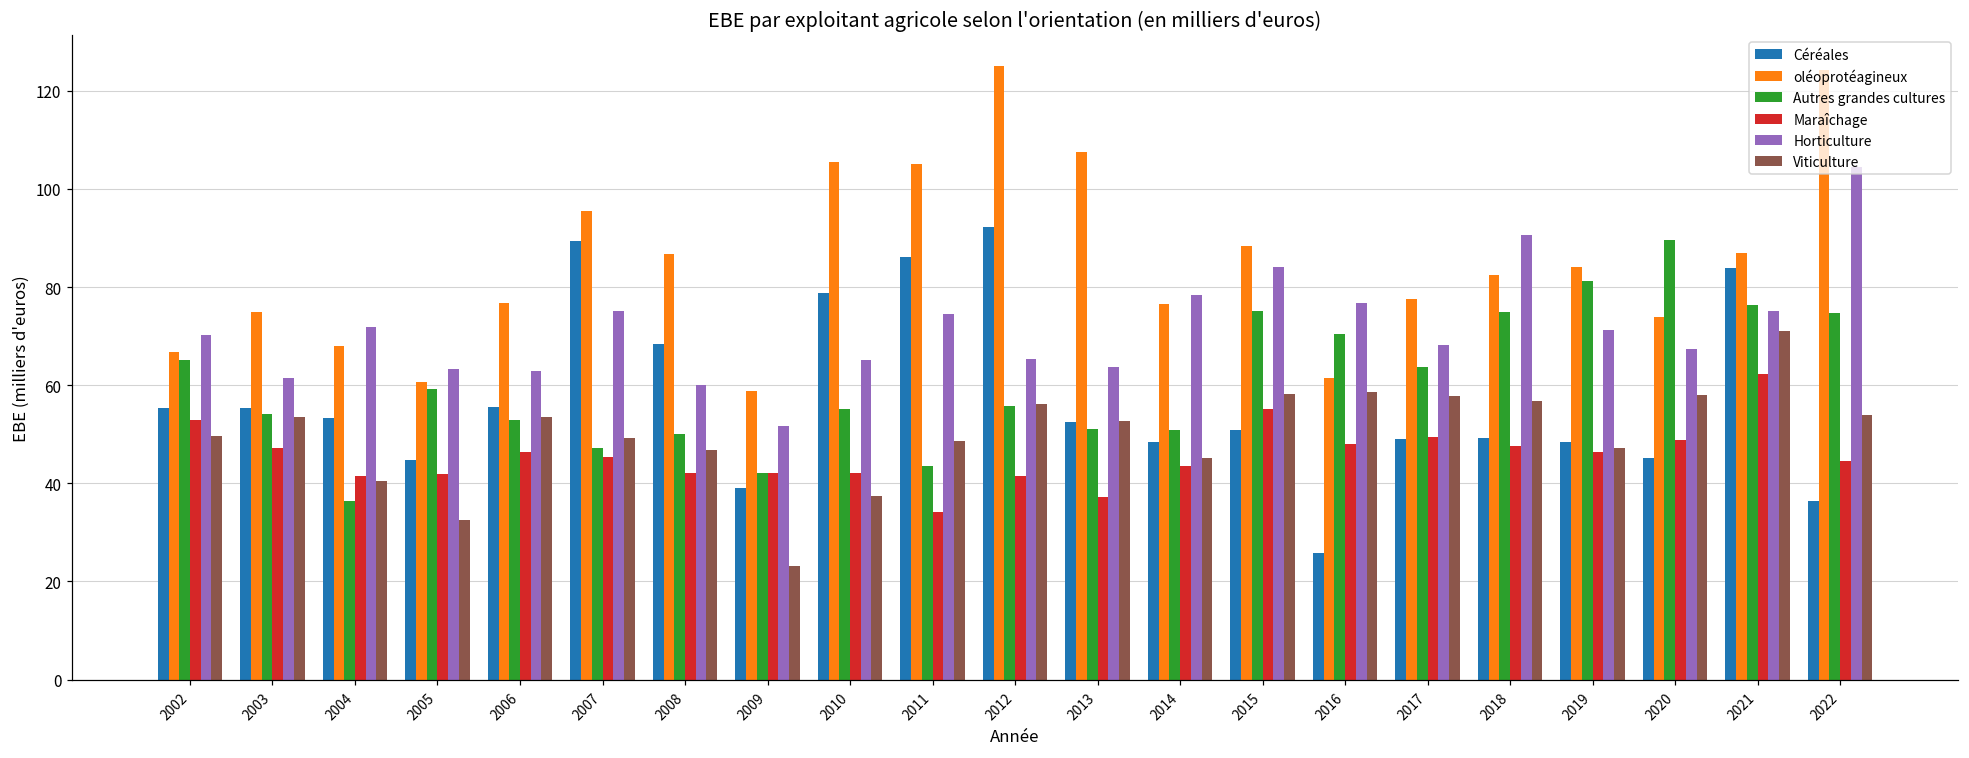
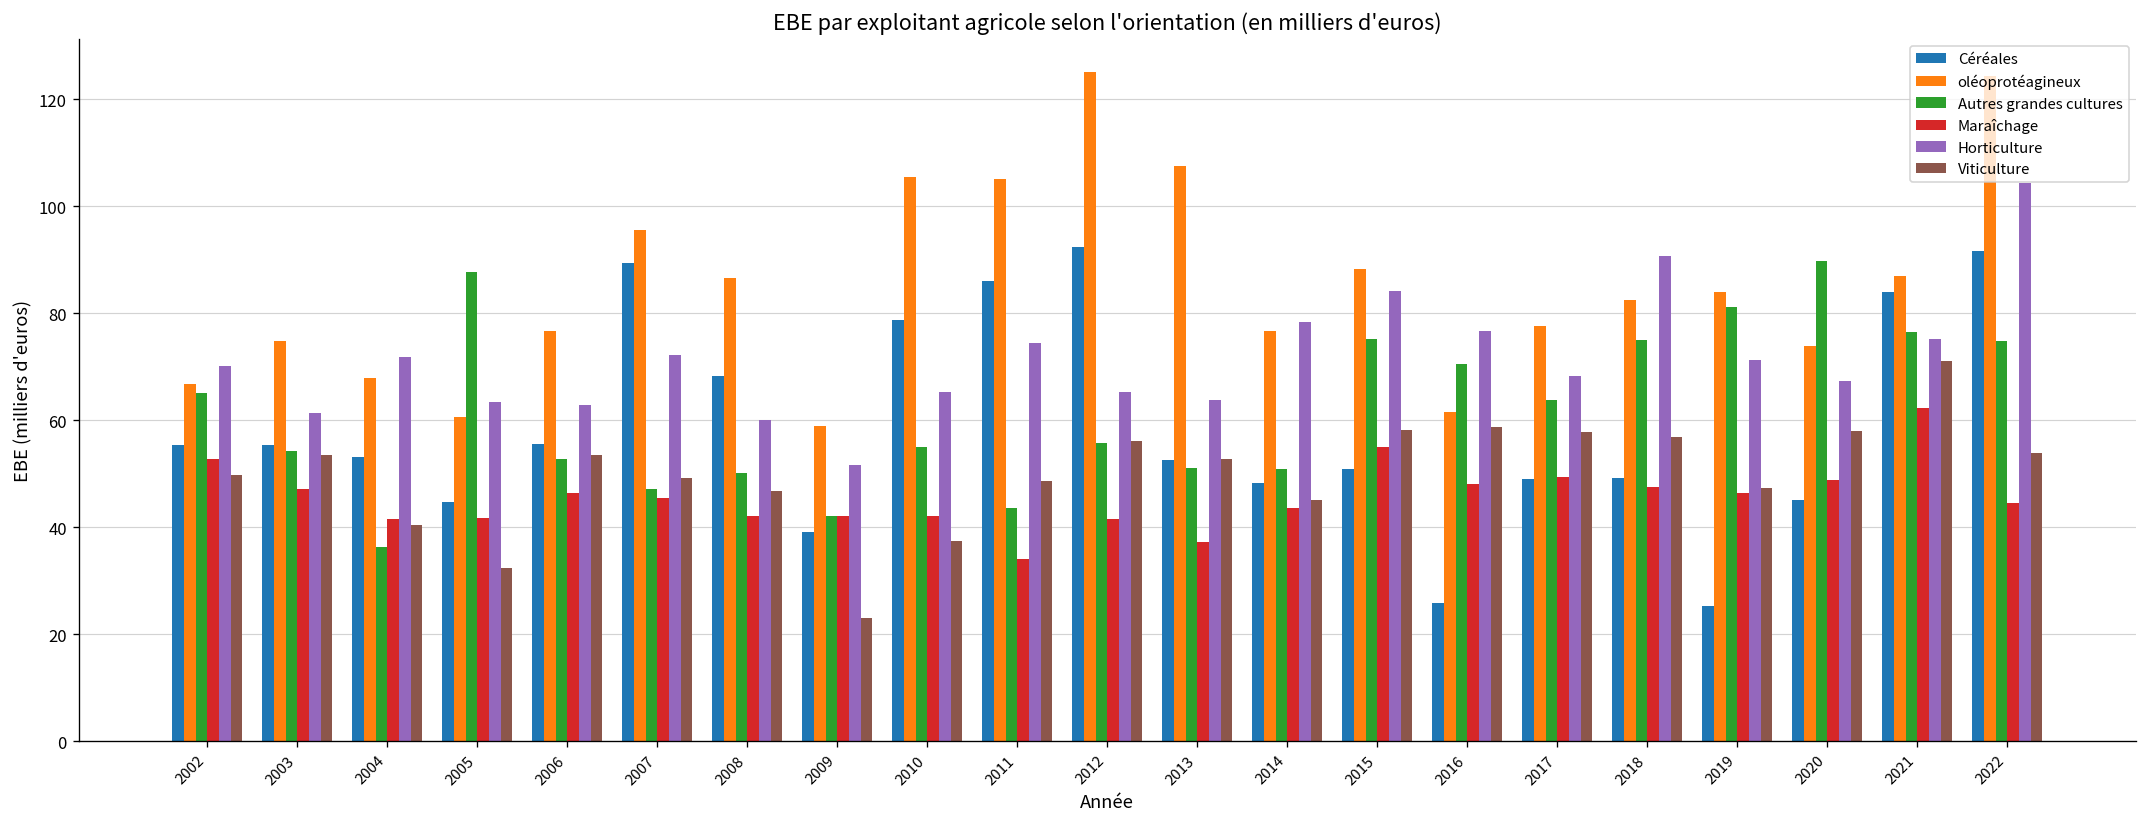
  {
    "Céréales": {
      "2002": 55,
      "2003": 55,
      "2004": 53,
      "2005": 45,
      "2006": 56,
      "2007": 89,
      "2008": 68,
      "2009": 39,
      "2010": 79,
      "2011": 86,
      "2012": 92,
      "2013": 53,
      "2014": 48,
      "2015": 51,
      "2016": 26,
      "2017": 49,
      "2018": 49,
-     "2019": 48,
+     "2019": 25,
      "2020": 45,
      "2021": 84,
-     "2022": 36
+     "2022": 92
    },
    "oléoprotéagineux": {
      "2002": 67,
      "2003": 75,
      "2004": 68,
      "2005": 61,
      "2006": 77,
      "2007": 96,
      "2008": 87,
      "2009": 59,
      "2010": 105,
      "2011": 105,
      "2012": 125,
      "2013": 108,
      "2014": 77,
      "2015": 88,
      "2016": 62,
      "2017": 78,
      "2018": 82,
      "2019": 84,
      "2020": 74,
      "2021": 87
    },
    "Autres grandes cultures": {
      "2002": 65,
      "2003": 54,
      "2004": 36,
-     "2005": 59,
+     "2005": 88,
      "2006": 53,
      "2007": 47,
      "2008": 50,
      "2009": 42,
      "2010": 55,
      "2011": 44,
      "2012": 56,
      "2013": 51,
      "2014": 51,
      "2015": 75,
      "2016": 70,
      "2017": 64,
      "2018": 75,
      "2019": 81,
      "2020": 90,
      "2021": 76,
      "2022": 75
    },
    "Maraîchage": {
      "2002": 53,
      "2003": 47,
      "2004": 42,
      "2005": 42,
      "2006": 46,
      "2007": 45,
      "2008": 42,
      "2009": 42,
      "2010": 42,
      "2011": 34,
      "2012": 42,
      "2013": 37,
      "2014": 44,
      "2015": 55,
      "2016": 48,
      "2017": 49,
      "2018": 48,
      "2019": 46,
      "2020": 49,
      "2021": 62,
      "2022": 45
    },
    "Horticulture": {
      "2002": 70,
      "2003": 61,
      "2004": 72,
      "2005": 63,
      "2006": 63,
-     "2007": 75,
+     "2007": 72,
      "2008": 60,
      "2009": 52,
      "2010": 65,
      "2011": 74,
      "2012": 65,
      "2013": 64,
      "2014": 78,
      "2015": 84,
      "2016": 77,
      "2017": 68,
      "2018": 91,
      "2019": 71,
      "2020": 67,
      "2021": 75
    },
    "Viticulture": {
      "2002": 50,
      "2003": 54,
      "2004": 40,
      "2005": 32,
      "2006": 53,
      "2007": 49,
      "2008": 47,
      "2009": 23,
      "2010": 37,
      "2011": 49,
      "2012": 56,
      "2013": 53,
      "2014": 45,
      "2015": 58,
      "2016": 59,
      "2017": 58,
      "2018": 57,
      "2019": 47,
      "2020": 58,
      "2021": 71,
      "2022": 54
    }
  }
